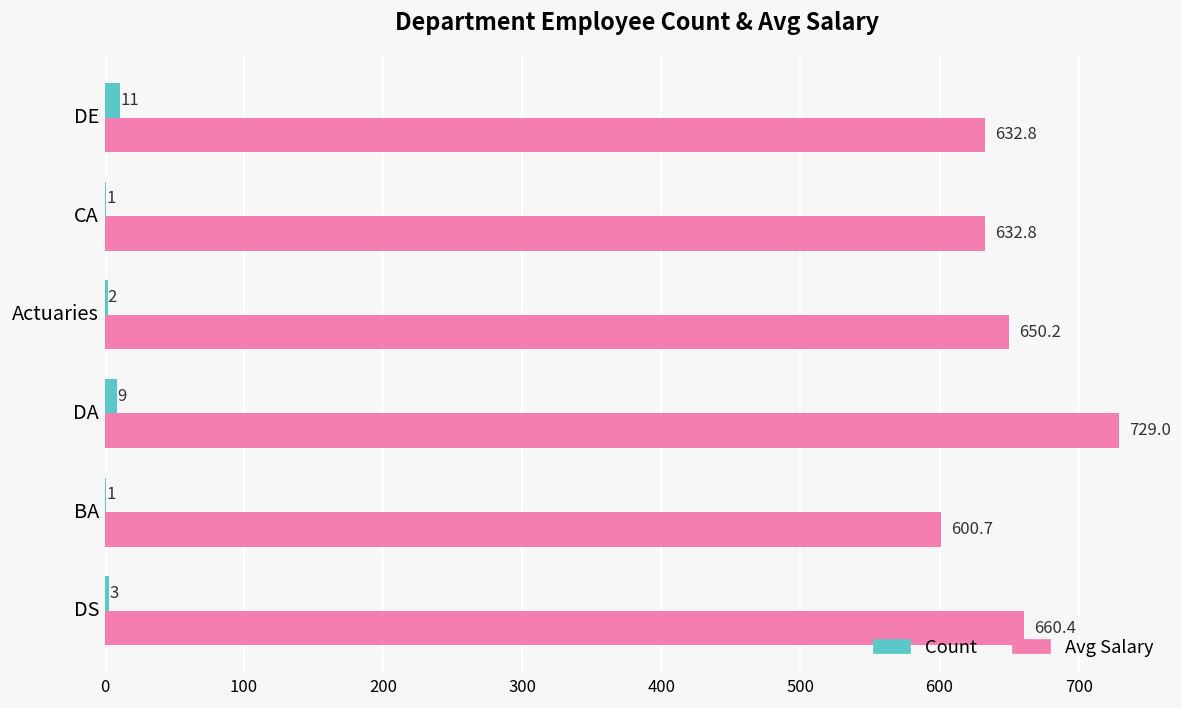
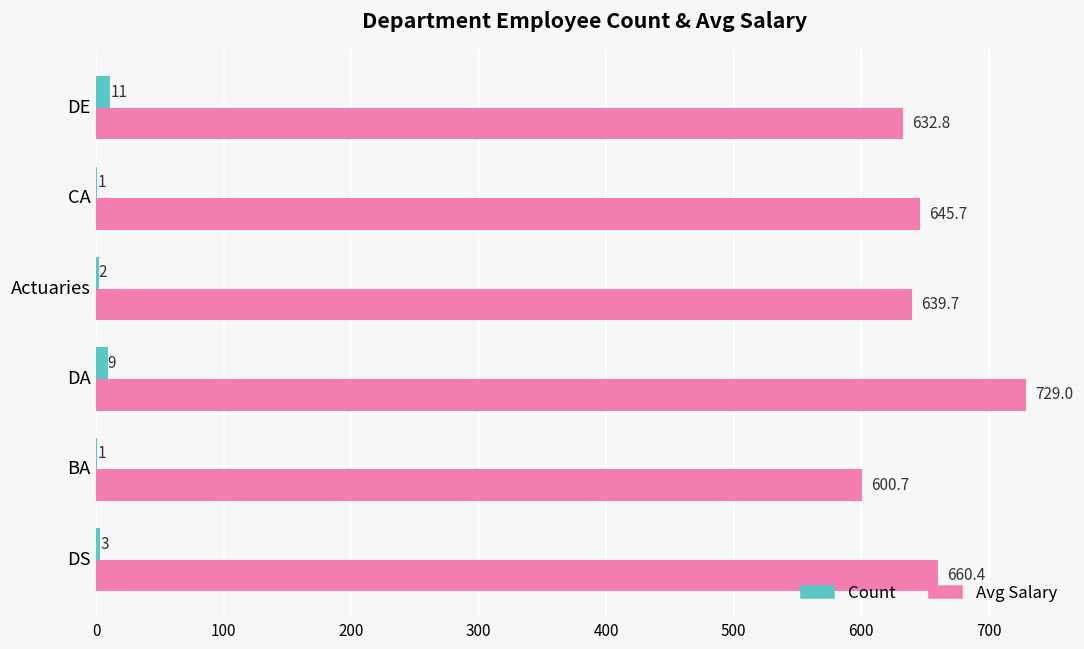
  {
    "Count": {
      "DE": 11,
      "CA": 1,
      "Actuaries": 2,
      "DA": 9,
      "BA": 1,
      "DS": 3
    },
    "Avg Salary": {
      "DE": 632.8,
-     "CA": 632.8,
-     "Actuaries": 650.2,
+     "CA": 645.7,
+     "Actuaries": 639.7,
      "DA": 729.0,
      "BA": 600.7,
      "DS": 660.4
    }
  }
